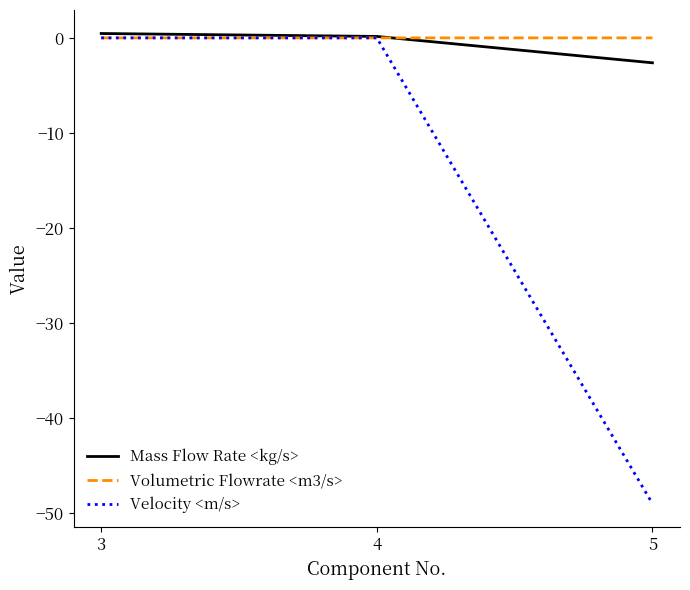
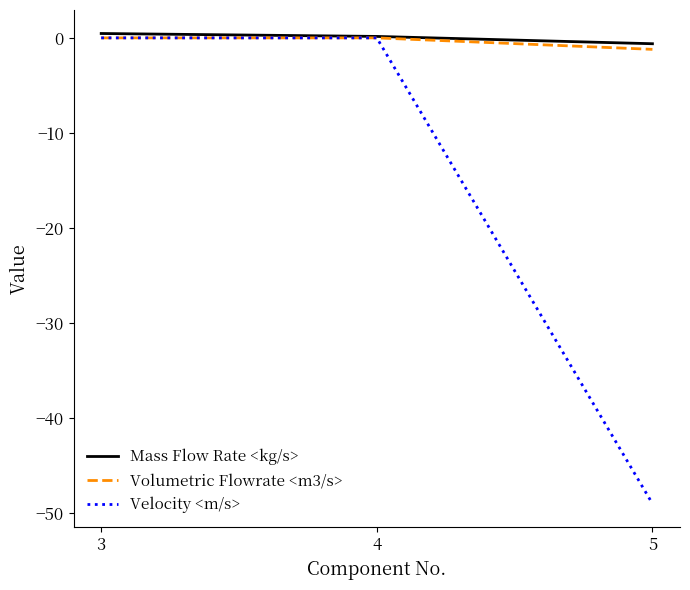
  {
    "Mass Flow Rate <kg/s>": {
      "3": 0,
-     "5": -3
+     "5": -1
    },
    "Volumetric Flowrate <m3/s>": {
-     "5": 0
+     "5": -1
    },
    "Velocity <m/s>": {
      "5": -49
    }
  }
